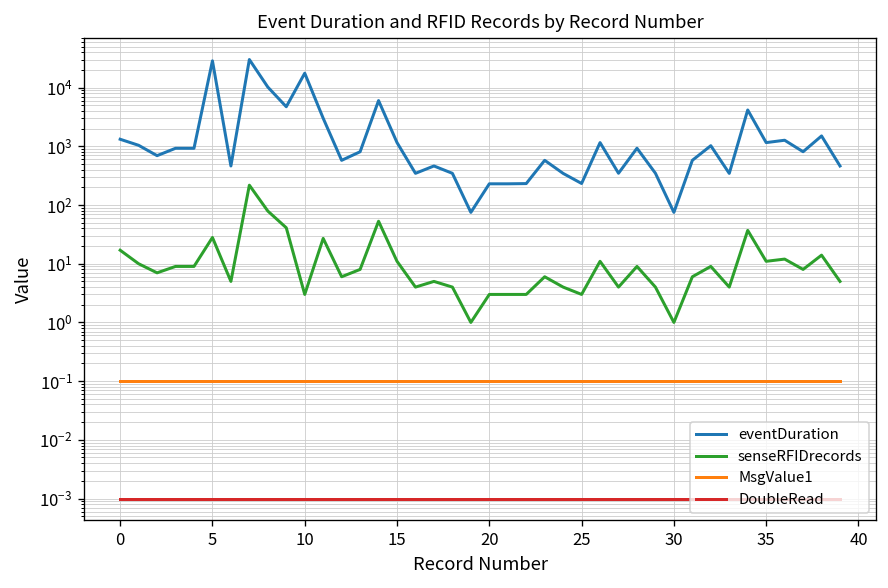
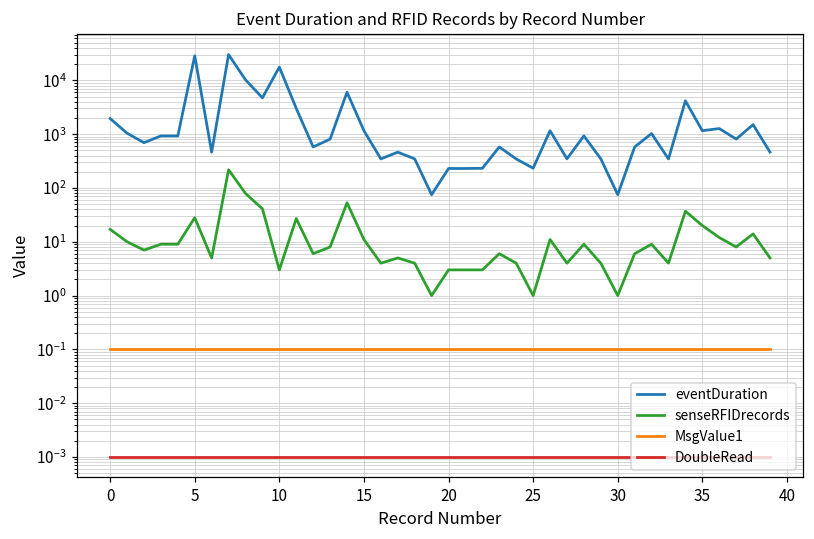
  {
    "eventDuration": {
-     "0": 1300,
+     "0": 2000,
      "5": 30000,
      "10": 18000,
      "15": 1200,
      "20": 200,
      "25": 200,
      "30": 80,
      "35": 1200
    },
    "senseRFIDrecords": {
      "0": 17,
      "5": 30,
      "10": 3,
      "15": 11,
      "20": 3,
-     "25": 3,
+     "25": 1,
      "30": 1,
-     "35": 11
+     "35": 20
    },
    "MsgValue1": {
      "0": 0.10,
      "5": 0.10,
      "10": 0.10,
      "15": 0.10,
      "20": 0.10,
      "25": 0.10,
      "30": 0.10,
      "35": 0.10
    },
    "DoubleRead": {
      "0": 0.0010,
      "5": 0.0010,
      "10": 0.0010,
      "15": 0.0010,
      "20": 0.0010,
      "25": 0.0010,
      "30": 0.0010
    }
  }
